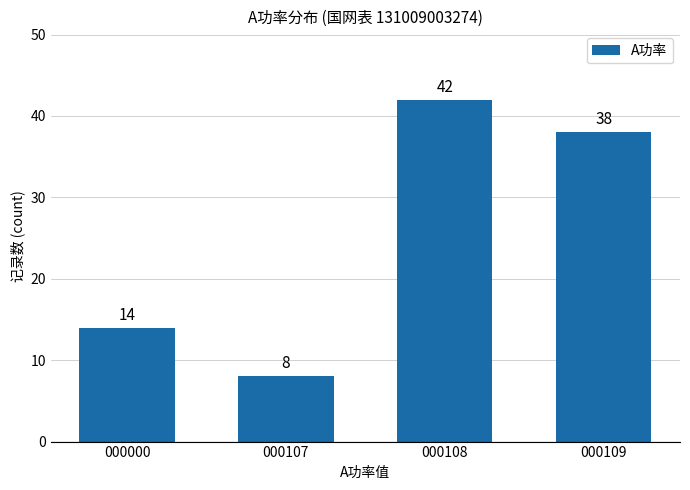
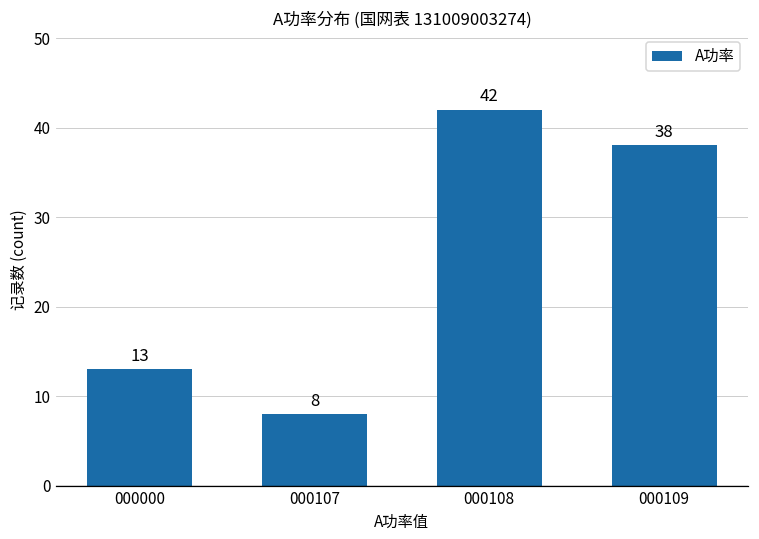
  {
-   "000000": 14,
+   "000000": 13,
    "000107": 8,
    "000108": 42,
    "000109": 38
  }
